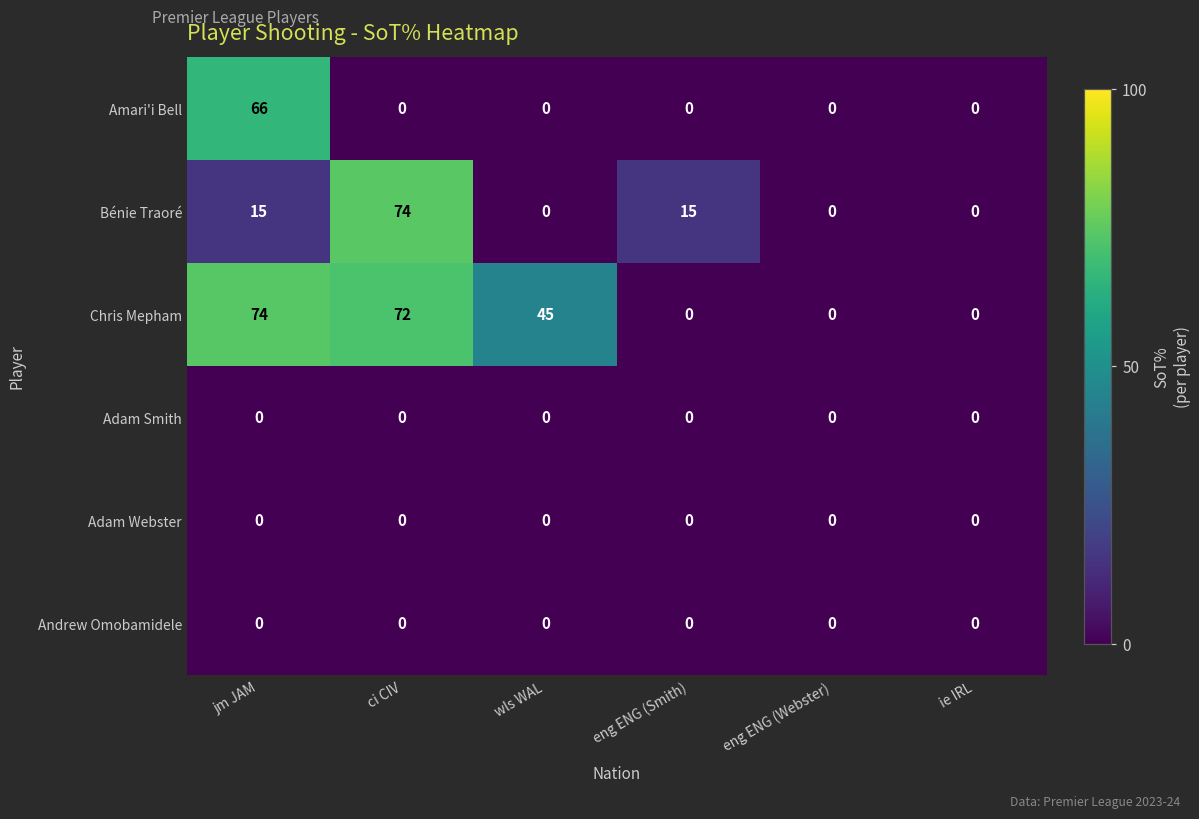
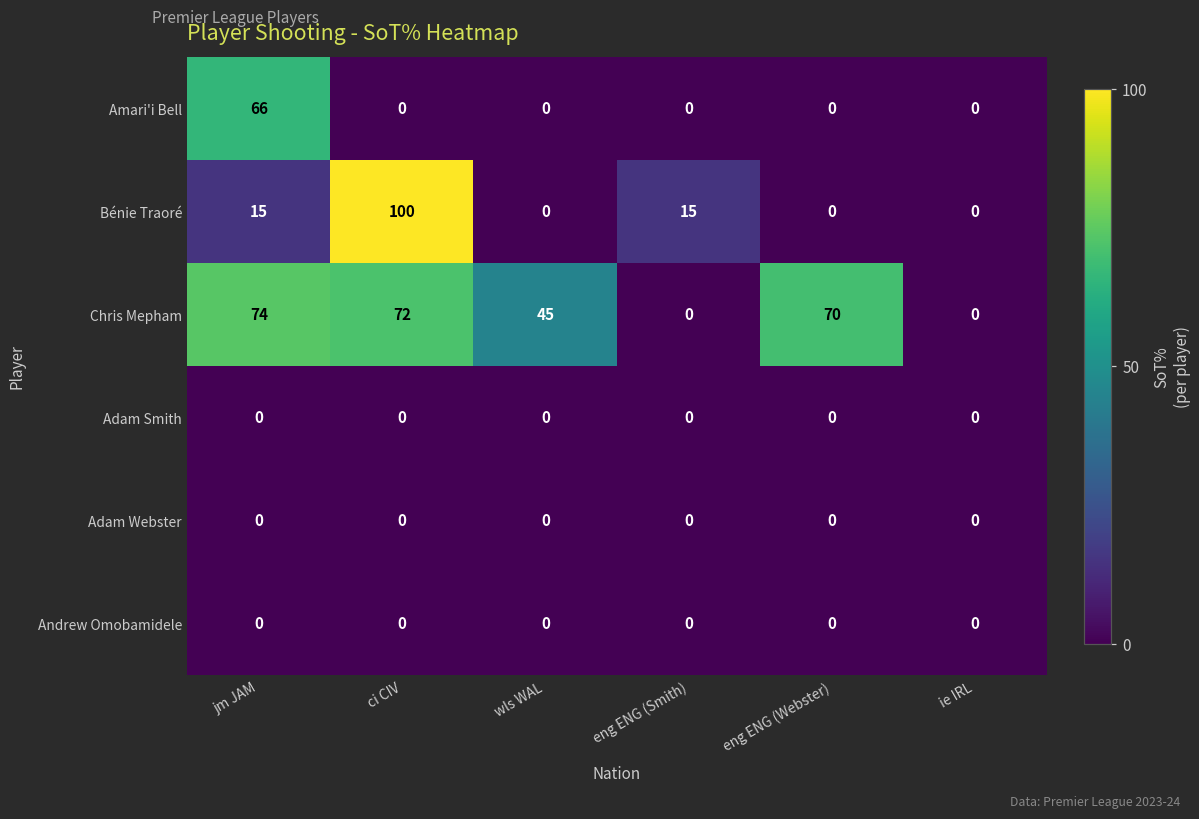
  {
    "Amari'i Bell": {
      "jm JAM": 66,
      "ci CIV": 0,
      "wls WAL": 0,
      "eng ENG (Smith)": 0,
      "eng ENG (Webster)": 0,
      "ie IRL": 0
    },
    "Bénie Traoré": {
      "jm JAM": 15,
-     "ci CIV": 74,
+     "ci CIV": 100,
      "wls WAL": 0,
      "eng ENG (Smith)": 15,
      "eng ENG (Webster)": 0,
      "ie IRL": 0
    },
    "Chris Mepham": {
      "jm JAM": 74,
      "ci CIV": 72,
      "wls WAL": 45,
      "eng ENG (Smith)": 0,
-     "eng ENG (Webster)": 0,
+     "eng ENG (Webster)": 70,
      "ie IRL": 0
    },
    "Adam Smith": {
      "jm JAM": 0,
      "ci CIV": 0,
      "wls WAL": 0,
      "eng ENG (Smith)": 0,
      "eng ENG (Webster)": 0,
      "ie IRL": 0
    },
    "Adam Webster": {
      "jm JAM": 0,
      "ci CIV": 0,
      "wls WAL": 0,
      "eng ENG (Smith)": 0,
      "eng ENG (Webster)": 0,
      "ie IRL": 0
    },
    "Andrew Omobamidele": {
      "jm JAM": 0,
      "ci CIV": 0,
      "wls WAL": 0,
      "eng ENG (Smith)": 0,
      "eng ENG (Webster)": 0,
      "ie IRL": 0
    }
  }
